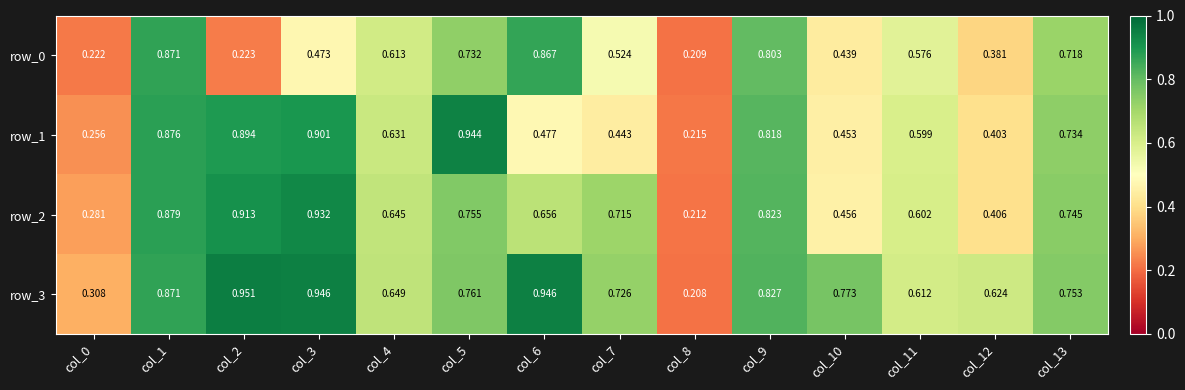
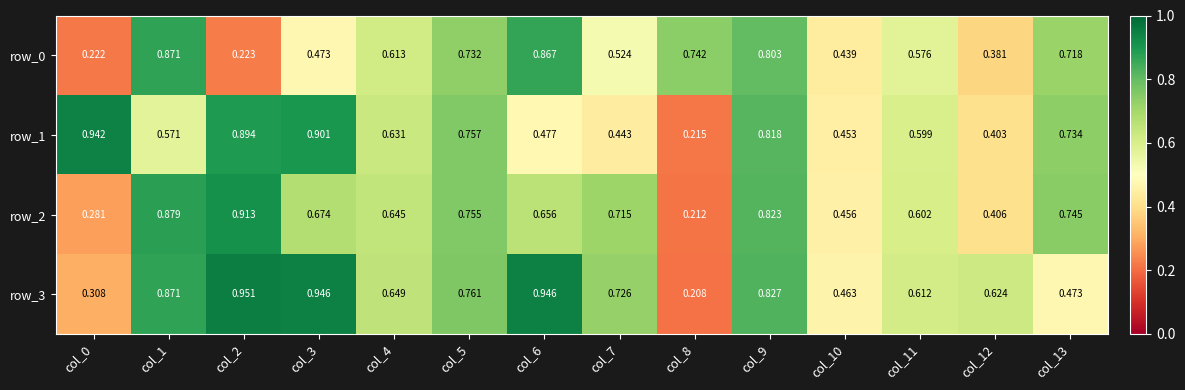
  {
    "row_0": {
      "col_0": 0.222,
      "col_1": 0.871,
      "col_2": 0.223,
      "col_3": 0.473,
      "col_4": 0.613,
      "col_5": 0.732,
      "col_6": 0.867,
      "col_7": 0.524,
-     "col_8": 0.209,
+     "col_8": 0.742,
      "col_9": 0.803,
      "col_10": 0.439,
      "col_11": 0.576,
      "col_12": 0.381,
      "col_13": 0.718
    },
    "row_1": {
-     "col_0": 0.256,
-     "col_1": 0.876,
+     "col_0": 0.942,
+     "col_1": 0.571,
      "col_2": 0.894,
      "col_3": 0.901,
      "col_4": 0.631,
-     "col_5": 0.944,
+     "col_5": 0.757,
      "col_6": 0.477,
      "col_7": 0.443,
      "col_8": 0.215,
      "col_9": 0.818,
      "col_10": 0.453,
      "col_11": 0.599,
      "col_12": 0.403,
      "col_13": 0.734
    },
    "row_2": {
      "col_0": 0.281,
      "col_1": 0.879,
      "col_2": 0.913,
-     "col_3": 0.932,
+     "col_3": 0.674,
      "col_4": 0.645,
      "col_5": 0.755,
      "col_6": 0.656,
      "col_7": 0.715,
      "col_8": 0.212,
      "col_9": 0.823,
      "col_10": 0.456,
      "col_11": 0.602,
      "col_12": 0.406,
      "col_13": 0.745
    },
    "row_3": {
      "col_0": 0.308,
      "col_1": 0.871,
      "col_2": 0.951,
      "col_3": 0.946,
      "col_4": 0.649,
      "col_5": 0.761,
      "col_6": 0.946,
      "col_7": 0.726,
      "col_8": 0.208,
      "col_9": 0.827,
-     "col_10": 0.773,
+     "col_10": 0.463,
      "col_11": 0.612,
      "col_12": 0.624,
-     "col_13": 0.753
+     "col_13": 0.473
    }
  }
